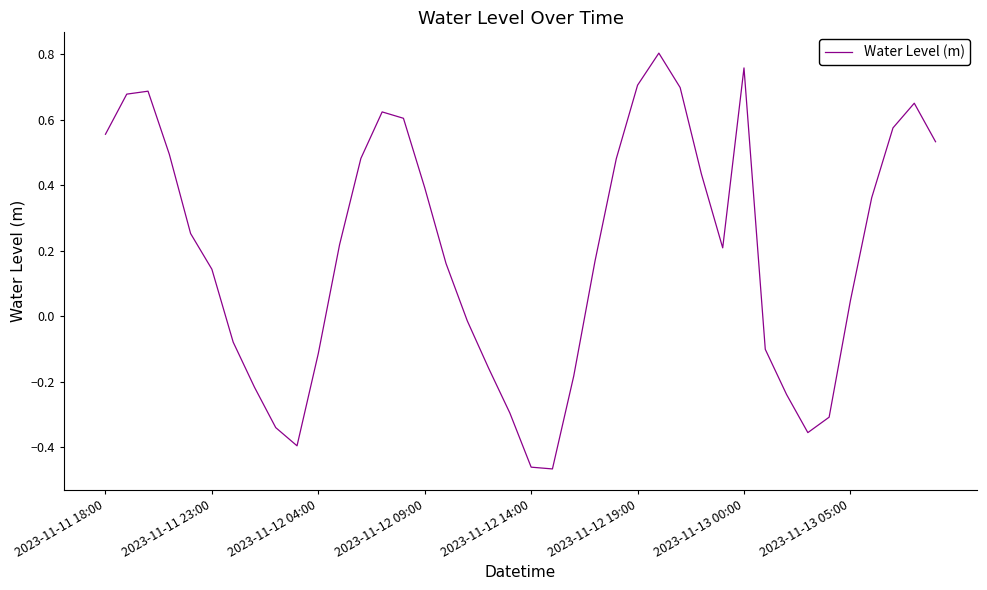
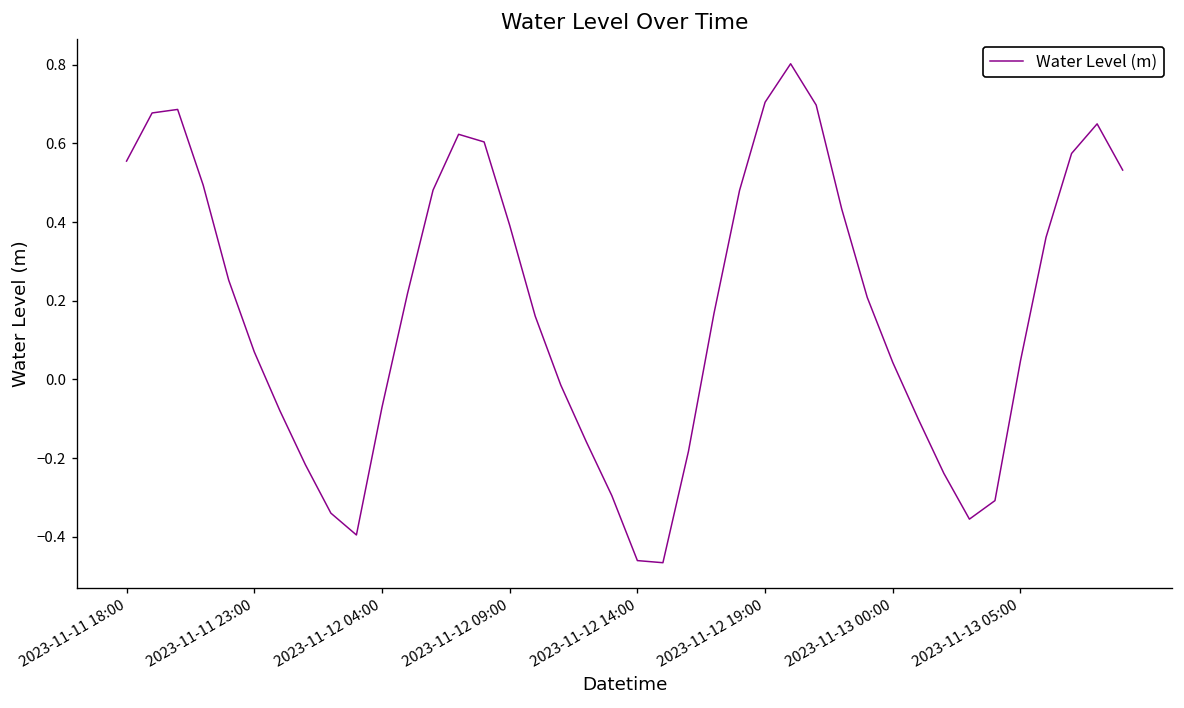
  {
    "2023-11-11 18:00": 0.56,
-   "2023-11-11 23:00": 0.14,
-   "2023-11-12 04:00": -0.11,
+   "2023-11-11 23:00": 0.07,
+   "2023-11-12 04:00": -0.07,
    "2023-11-12 09:00": 0.39,
    "2023-11-12 14:00": -0.46,
    "2023-11-12 19:00": 0.70,
-   "2023-11-13 00:00": 0.76,
+   "2023-11-13 00:00": 0.04,
    "2023-11-13 05:00": 0.05
  }
